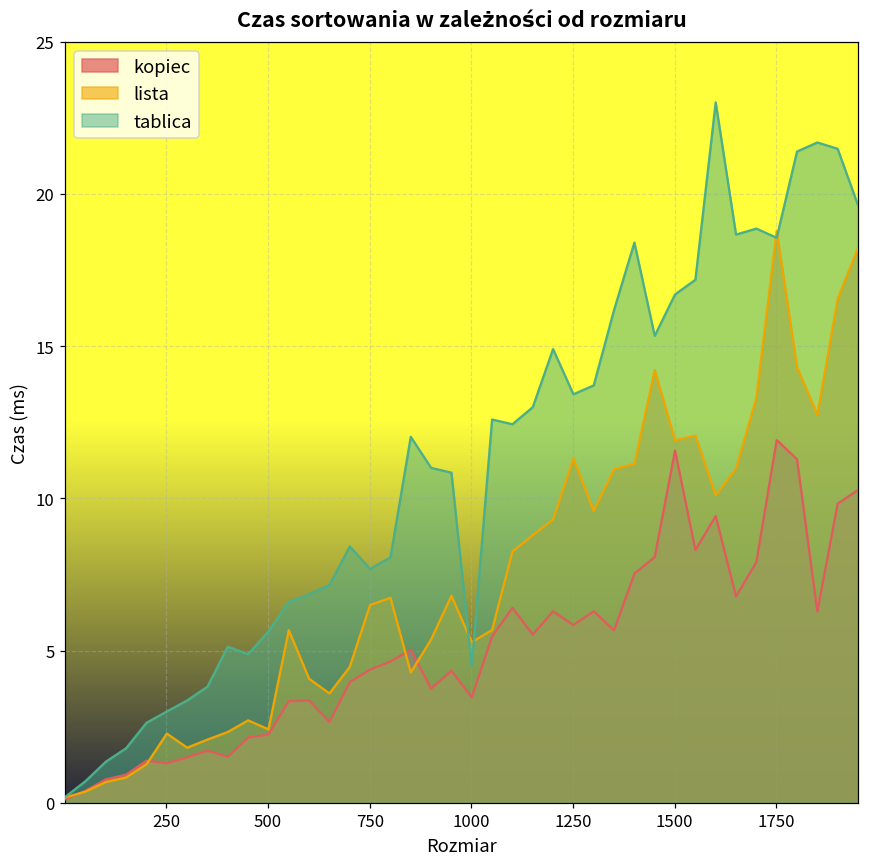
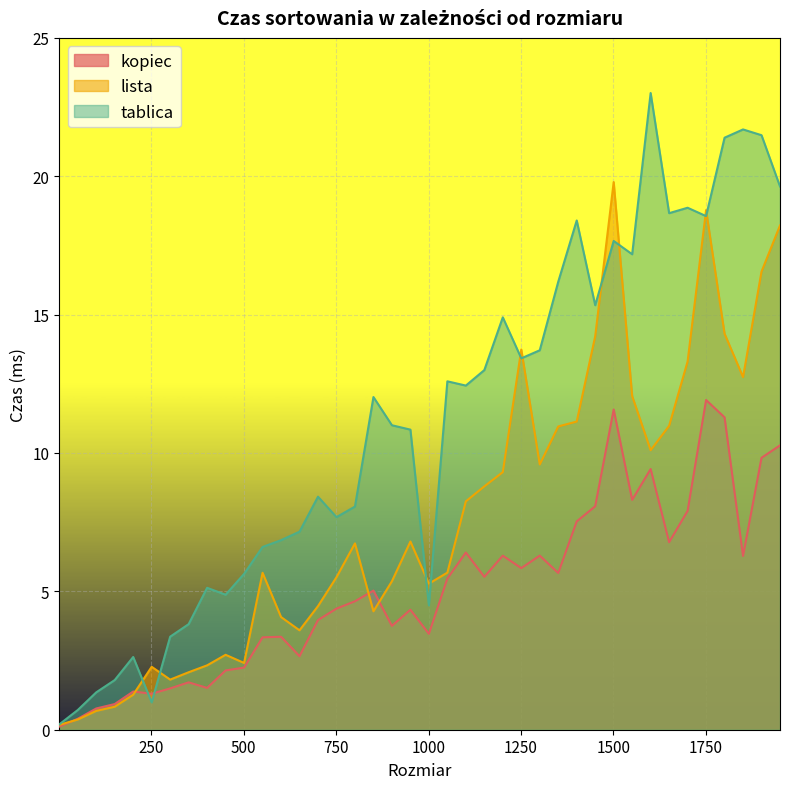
  {
    "kopiec": {
      "250": 1.3,
      "500": 2.2,
      "750": 4.4,
      "1000": 3.5,
      "1250": 5.8,
      "1500": 11.6,
      "1750": 11.9
    },
    "lista": {
      "250": 2.3,
      "500": 2.4,
-     "750": 6.5,
+     "750": 5.5,
      "1000": 5.3,
-     "1250": 11.3,
-     "1500": 11.9,
+     "1250": 13.7,
+     "1500": 19.8,
      "1750": 18.8
    },
    "tablica": {
-     "250": 3.0,
+     "250": 1.0,
      "500": 5.6,
      "750": 7.7,
      "1000": 4.5,
      "1250": 13.4,
-     "1500": 16.7,
+     "1500": 17.7,
      "1750": 18.6
    }
  }
